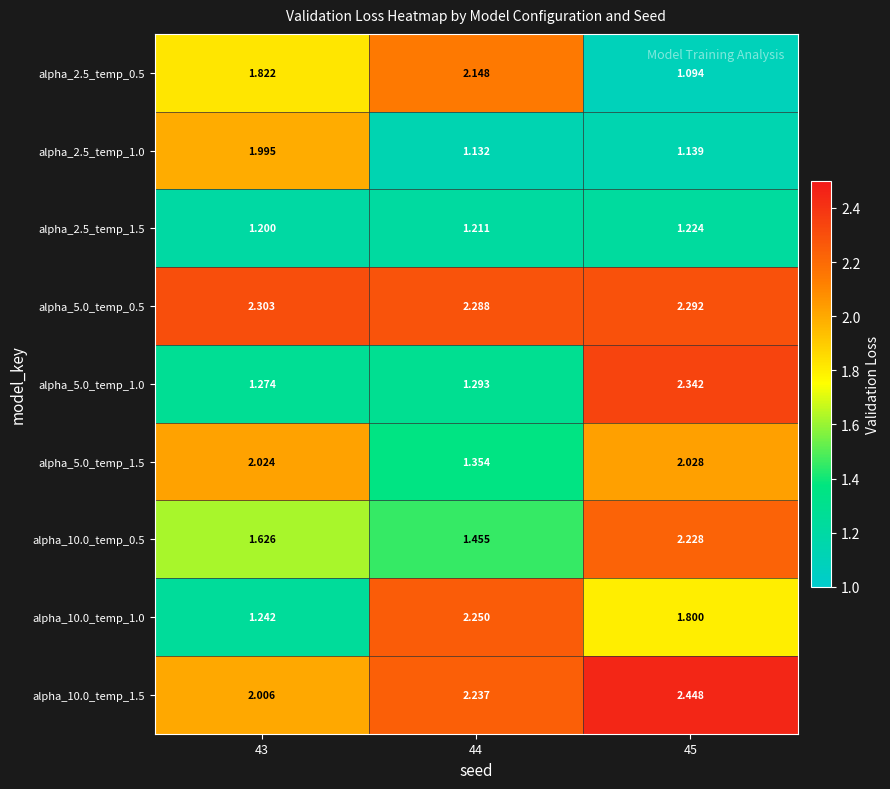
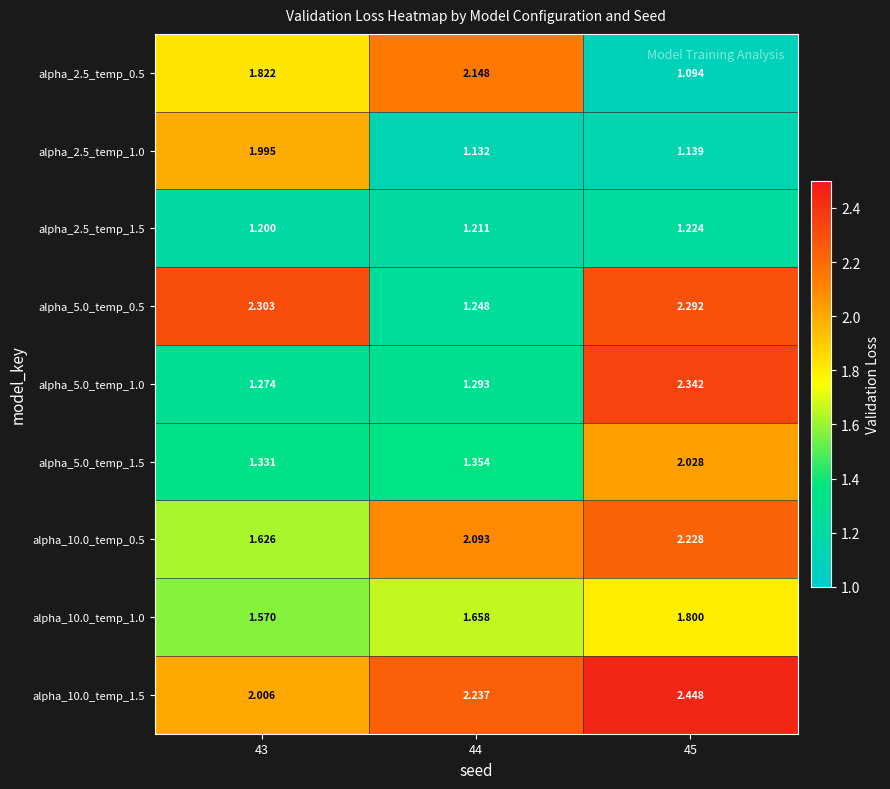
  {
    "alpha_2.5_temp_0.5": {
      "43": 1.822,
      "44": 2.148
    },
    "alpha_2.5_temp_1.0": {
      "43": 1.995,
      "44": 1.132,
      "45": 1.139
    },
    "alpha_2.5_temp_1.5": {
      "43": 1.200,
      "44": 1.211,
      "45": 1.224
    },
    "alpha_5.0_temp_0.5": {
      "43": 2.303,
-     "44": 2.288,
+     "44": 1.248,
      "45": 2.292
    },
    "alpha_5.0_temp_1.0": {
      "43": 1.274,
      "44": 1.293,
      "45": 2.342
    },
    "alpha_5.0_temp_1.5": {
-     "43": 2.024,
+     "43": 1.331,
      "44": 1.354,
      "45": 2.028
    },
    "alpha_10.0_temp_0.5": {
      "43": 1.626,
-     "44": 1.455,
+     "44": 2.093,
      "45": 2.228
    },
    "alpha_10.0_temp_1.0": {
-     "43": 1.242,
-     "44": 2.250,
+     "43": 1.570,
+     "44": 1.658,
      "45": 1.800
    },
    "alpha_10.0_temp_1.5": {
      "43": 2.006,
      "44": 2.237,
      "45": 2.448
    }
  }
